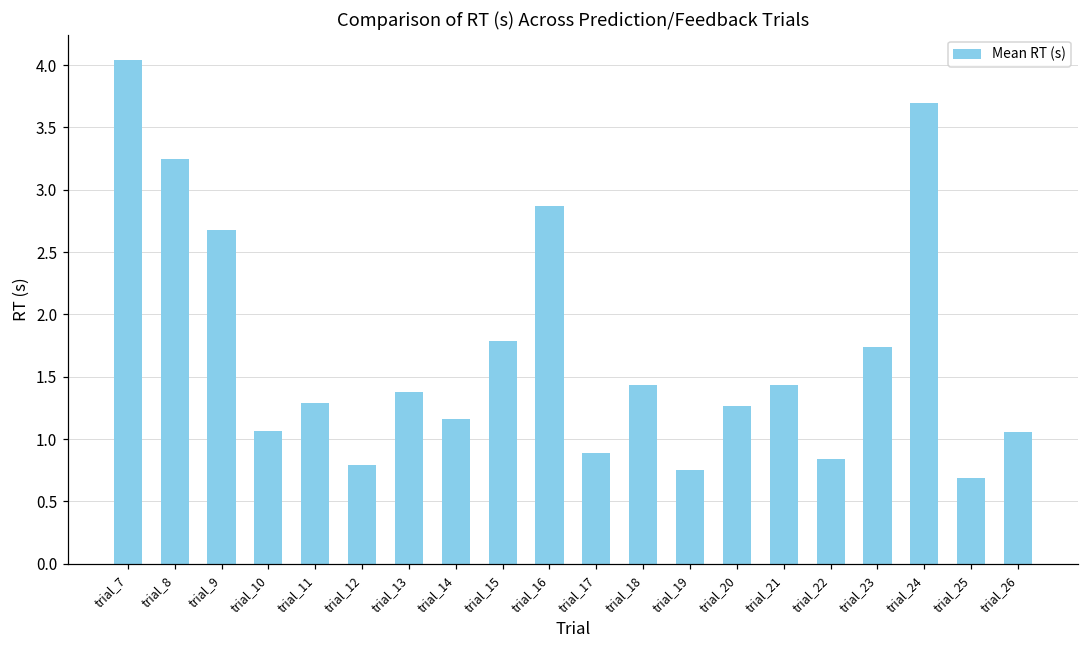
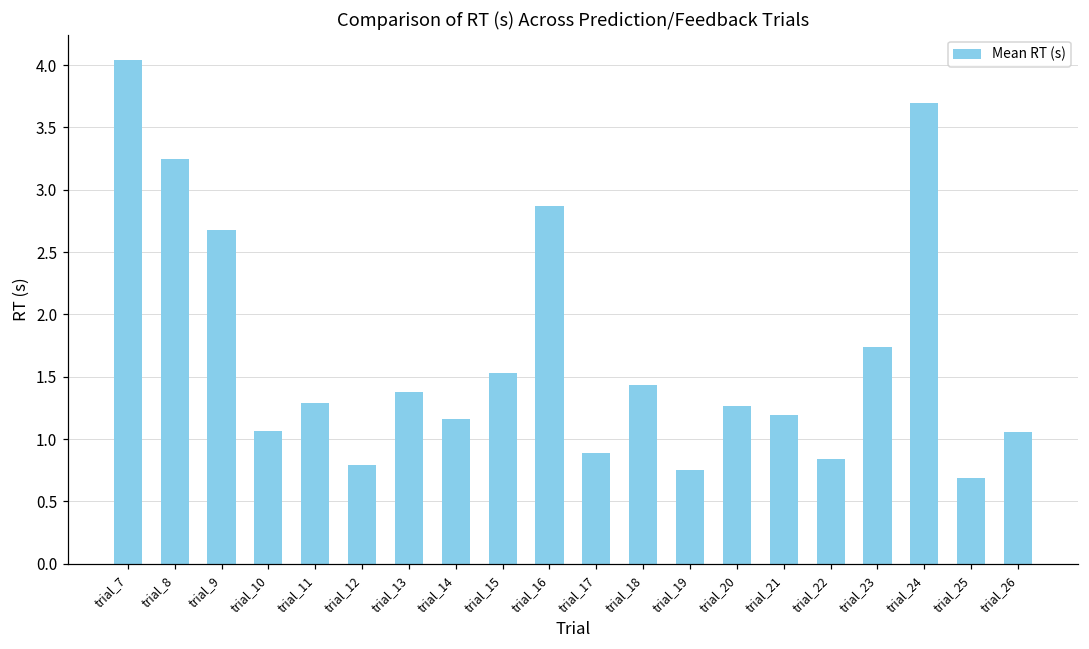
  {
    "trial_7": 4.04,
    "trial_8": 3.25,
    "trial_9": 2.67,
    "trial_10": 1.07,
    "trial_11": 1.29,
    "trial_12": 0.79,
    "trial_13": 1.37,
    "trial_14": 1.16,
-   "trial_15": 1.79,
+   "trial_15": 1.53,
    "trial_16": 2.87,
    "trial_17": 0.89,
    "trial_18": 1.43,
    "trial_19": 0.75,
    "trial_20": 1.27,
-   "trial_21": 1.44,
+   "trial_21": 1.20,
    "trial_22": 0.84,
    "trial_23": 1.74,
    "trial_24": 3.70,
    "trial_25": 0.69,
    "trial_26": 1.06
  }
